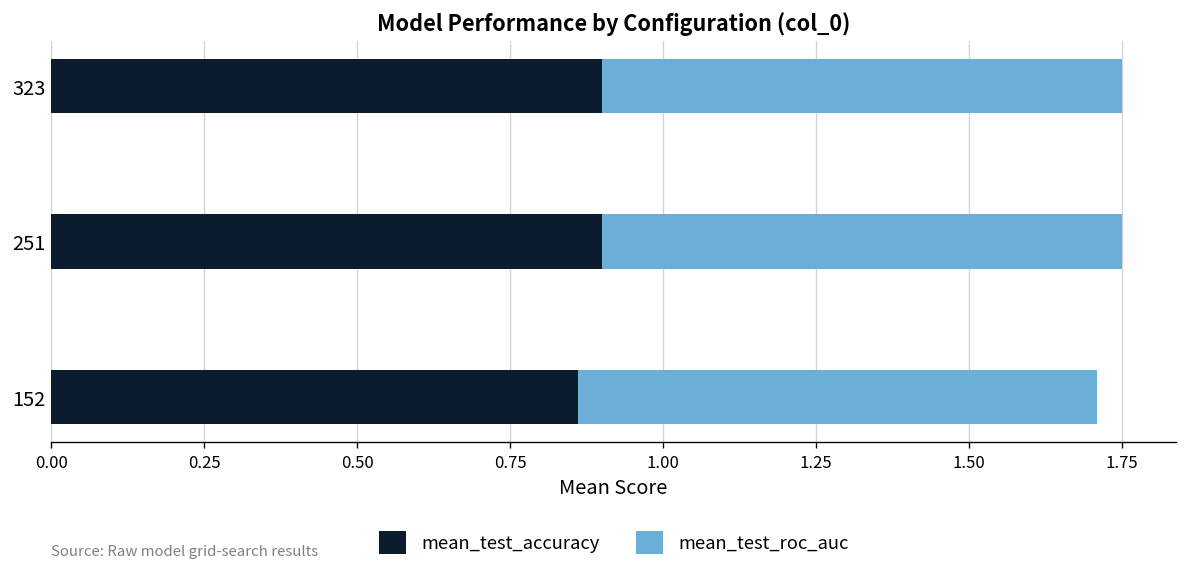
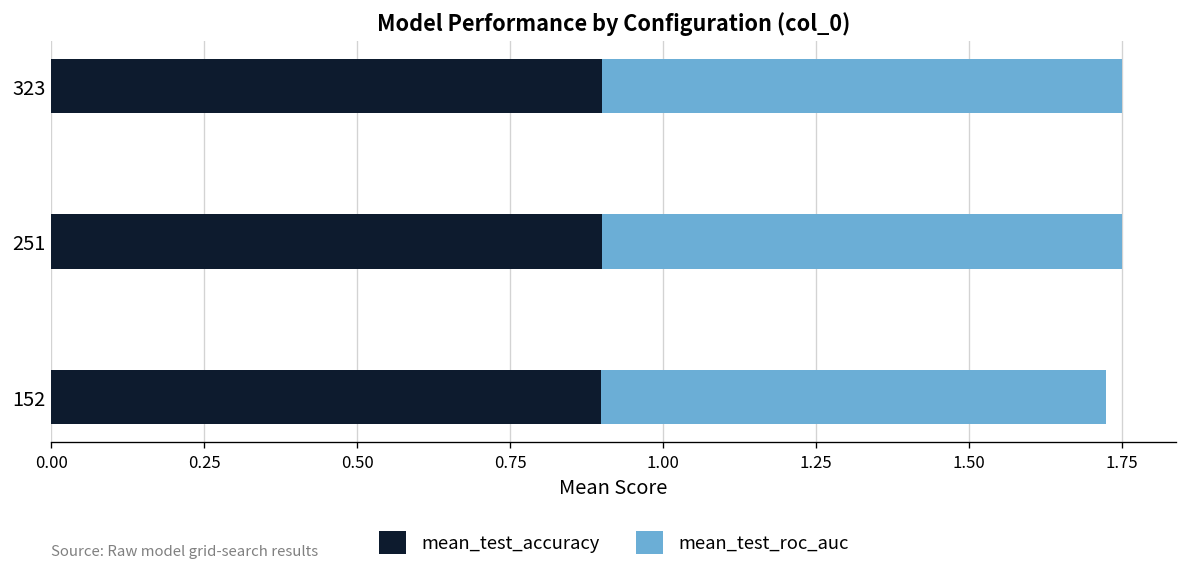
  {
    "mean_test_accuracy": {
      "323": 0.90,
      "251": 0.90,
-     "152": 0.86
+     "152": 0.90
    },
    "mean_test_roc_auc": {
      "323": 0.85,
      "251": 0.85,
-     "152": 0.85
+     "152": 0.83
    }
  }
